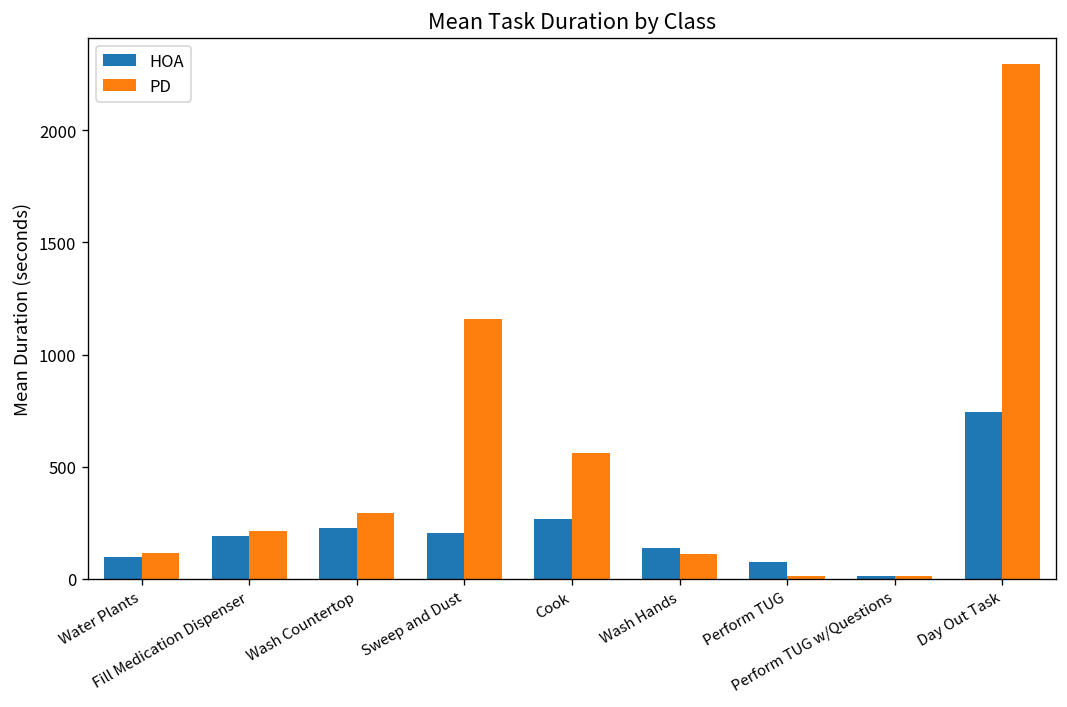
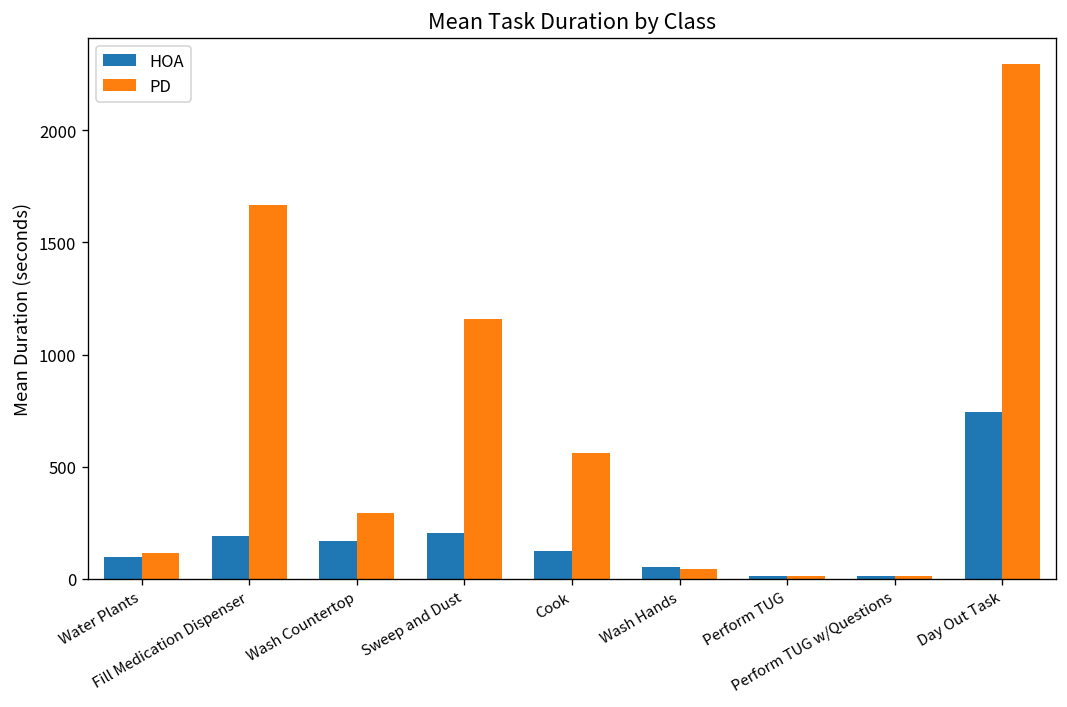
  {
    "HOA": {
      "Water Plants": 100,
      "Fill Medication Dispenser": 190,
-     "Wash Countertop": 230,
+     "Wash Countertop": 170,
      "Sweep and Dust": 200,
-     "Cook": 270,
-     "Wash Hands": 140,
-     "Perform TUG": 70,
+     "Cook": 120,
+     "Wash Hands": 50,
+     "Perform TUG": 10,
      "Day Out Task": 750
    },
    "PD": {
      "Water Plants": 110,
-     "Fill Medication Dispenser": 210,
+     "Fill Medication Dispenser": 1670,
      "Wash Countertop": 290,
      "Sweep and Dust": 1160,
      "Cook": 560,
-     "Wash Hands": 110,
+     "Wash Hands": 50,
      "Day Out Task": 2300
    }
  }
